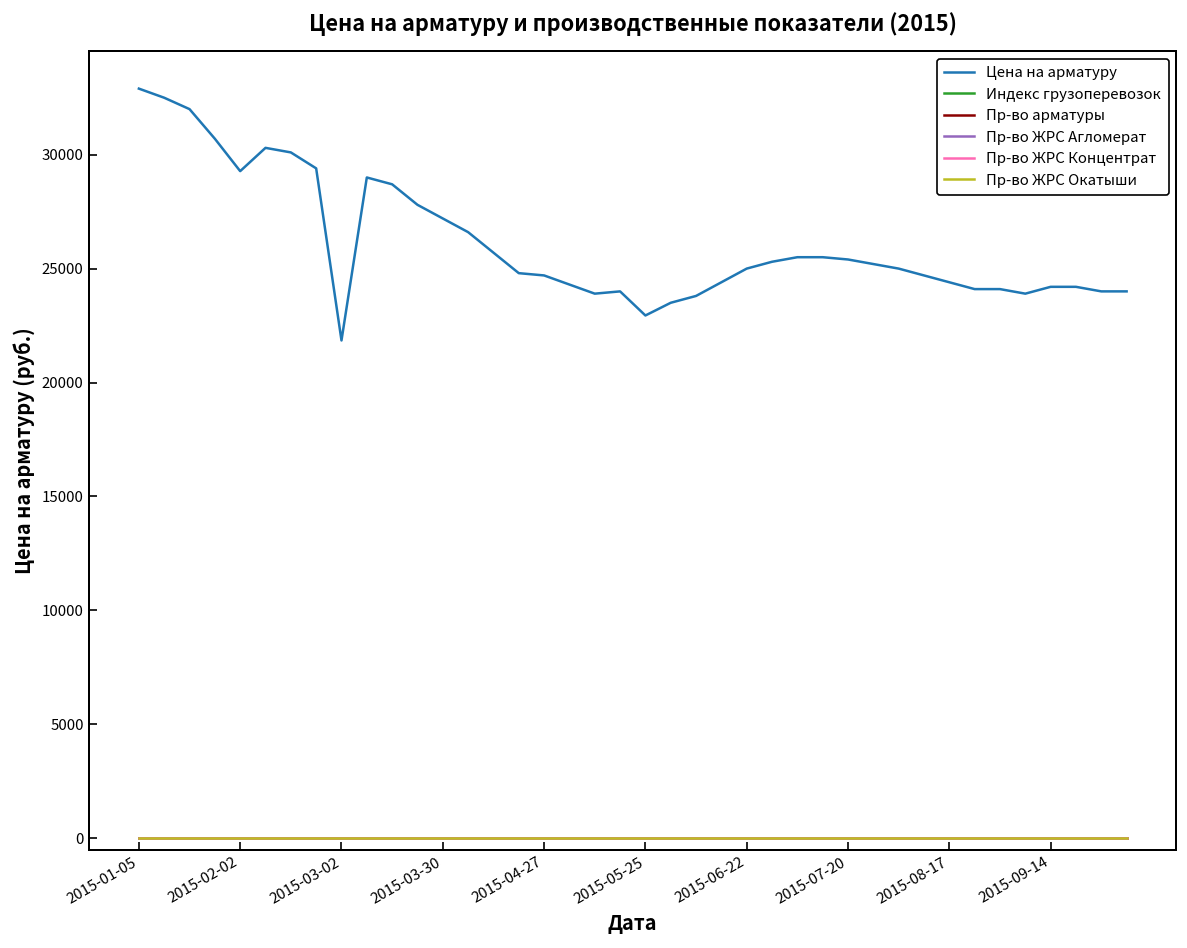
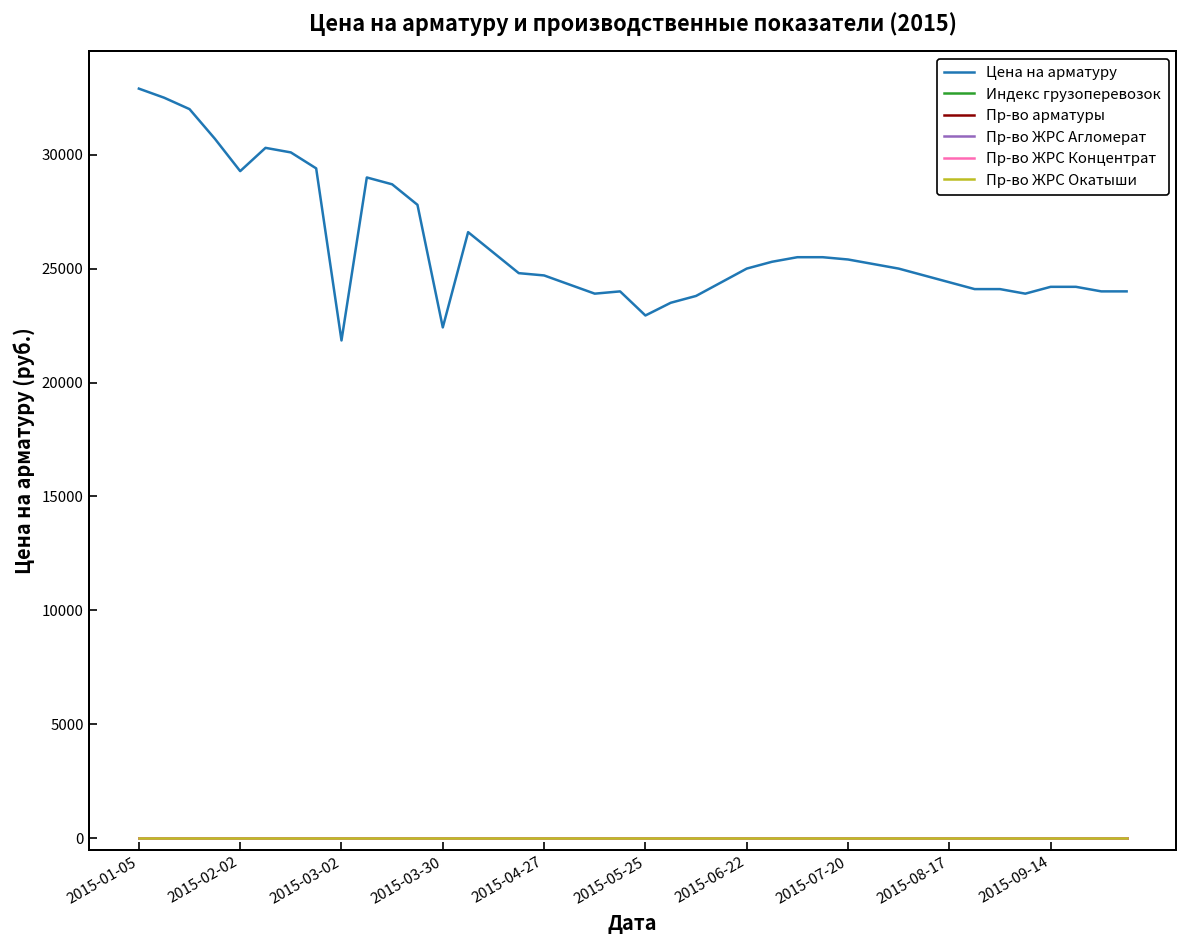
  {
    "Цена на арматуру": {
      "2015-01-05": 32900,
      "2015-02-02": 29300,
      "2015-03-02": 21800,
-     "2015-03-30": 27200,
+     "2015-03-30": 22400,
      "2015-04-27": 24700,
      "2015-05-25": 22900,
      "2015-06-22": 25000,
      "2015-07-20": 25400,
      "2015-08-17": 24400,
      "2015-09-14": 24200
    },
    "Пр-во ЖРС Окатыши": {
      "2015-01-05": 0,
      "2015-02-02": 0,
      "2015-03-02": 0,
      "2015-03-30": 0,
      "2015-04-27": 0,
      "2015-05-25": 0,
      "2015-06-22": 0,
      "2015-07-20": 0,
      "2015-08-17": 0,
      "2015-09-14": 0
    }
  }
